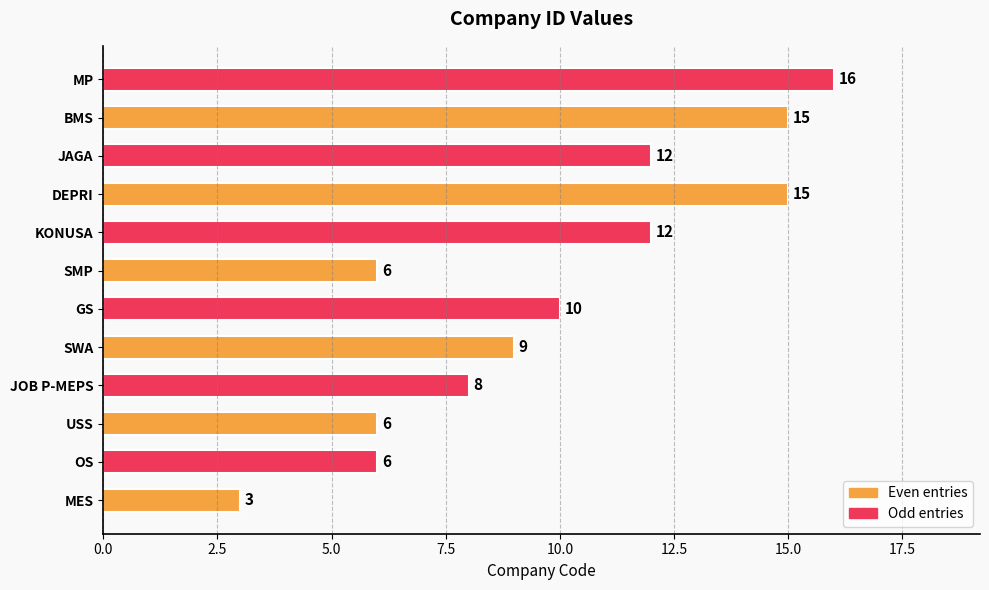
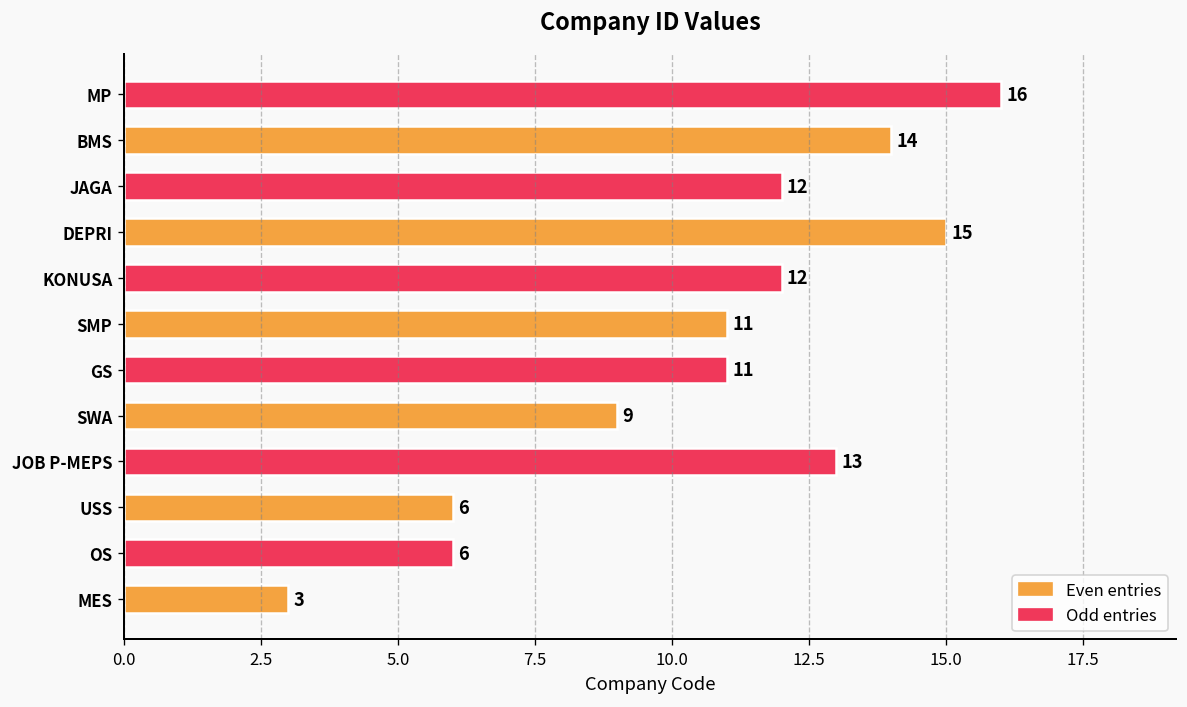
  {
    "MP": 16,
-   "BMS": 15,
+   "BMS": 14,
    "JAGA": 12,
    "DEPRI": 15,
    "KONUSA": 12,
-   "SMP": 6,
-   "GS": 10,
+   "SMP": 11,
+   "GS": 11,
    "SWA": 9,
-   "JOB P-MEPS": 8,
+   "JOB P-MEPS": 13,
    "USS": 6,
    "OS": 6,
    "MES": 3
  }
